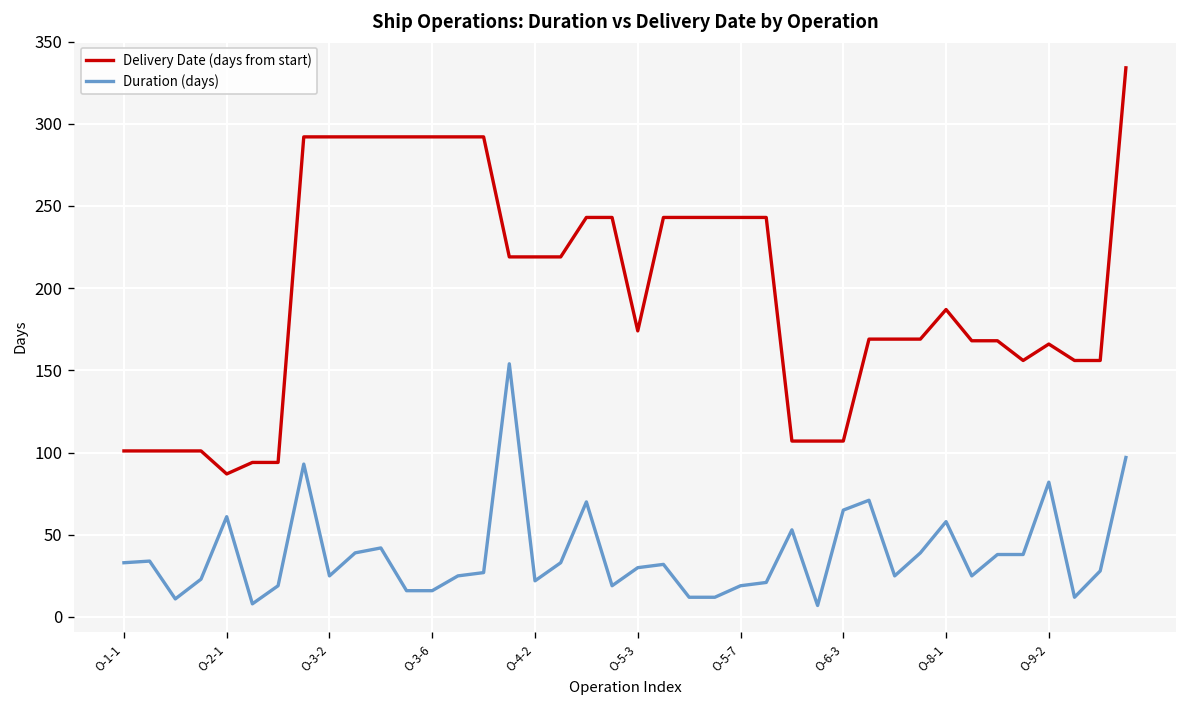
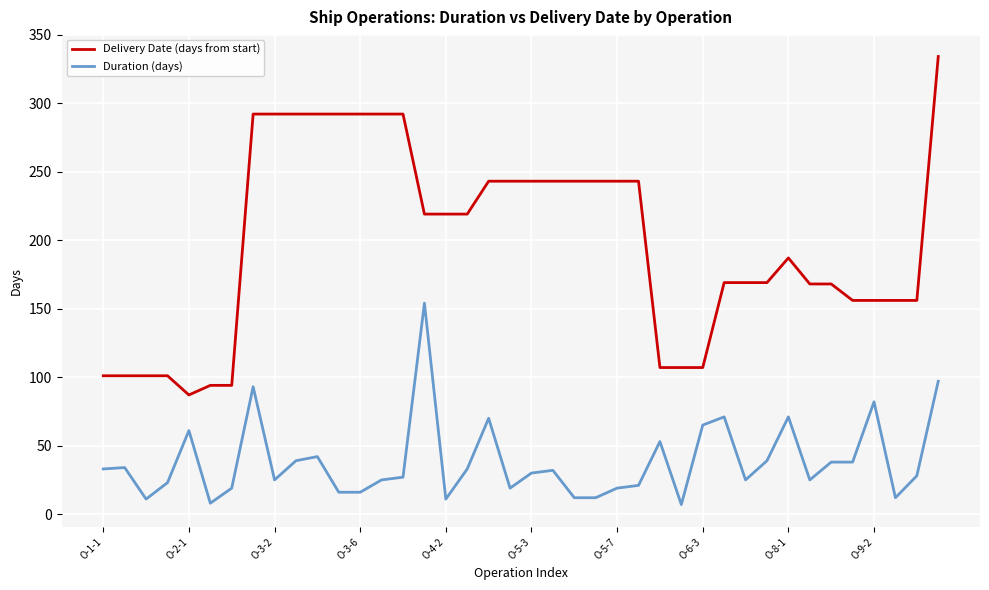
  {
    "Delivery Date (days from start)": {
      "O-1-1": 101,
      "O-2-1": 87,
      "O-3-2": 292,
      "O-3-6": 292,
      "O-4-2": 219,
-     "O-5-3": 174,
+     "O-5-3": 243,
      "O-5-7": 243,
      "O-6-3": 107,
      "O-8-1": 187,
-     "O-9-2": 166
+     "O-9-2": 156
    },
    "Duration (days)": {
      "O-1-1": 33,
      "O-2-1": 61,
      "O-3-2": 25,
      "O-3-6": 16,
-     "O-4-2": 22,
+     "O-4-2": 11,
      "O-5-3": 30,
      "O-5-7": 19,
      "O-6-3": 65,
-     "O-8-1": 58,
+     "O-8-1": 71,
      "O-9-2": 82
    }
  }
